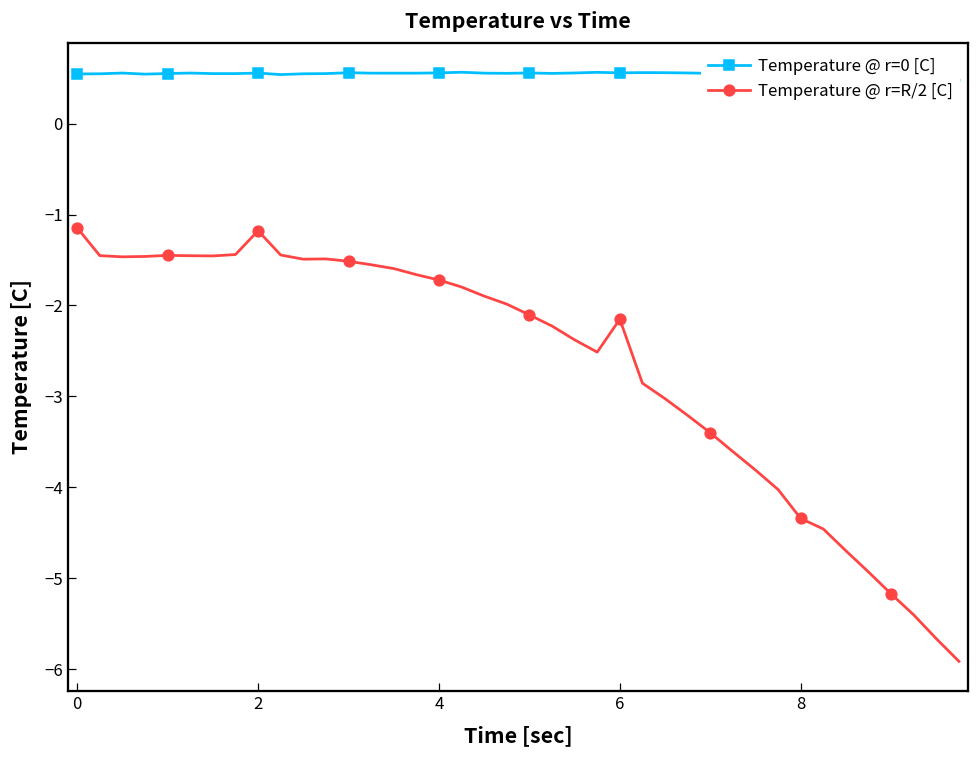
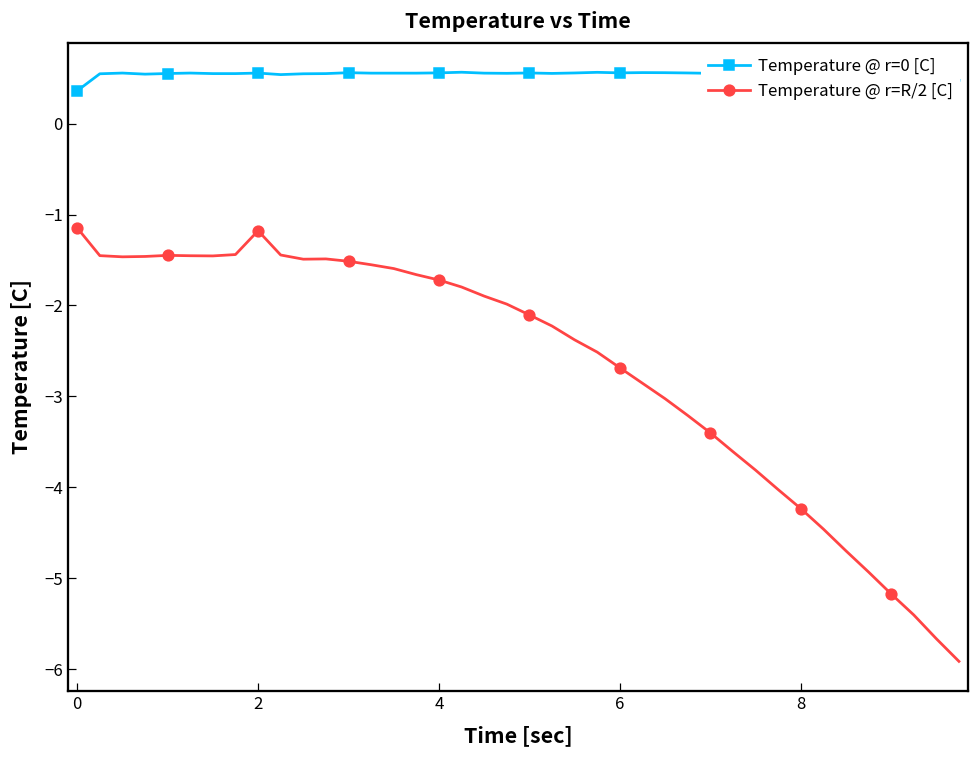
  {
    "Temperature @ r=0 [C]": {
-     "0": 0.5,
+     "0": 0.4,
      "2": 0.6,
      "4": 0.6,
      "6": 0.6
    },
    "Temperature @ r=R/2 [C]": {
      "0": -1.1,
      "2": -1.2,
      "4": -1.7,
-     "6": -2.2,
-     "8": -4.3
+     "6": -2.7,
+     "8": -4.2
    }
  }
